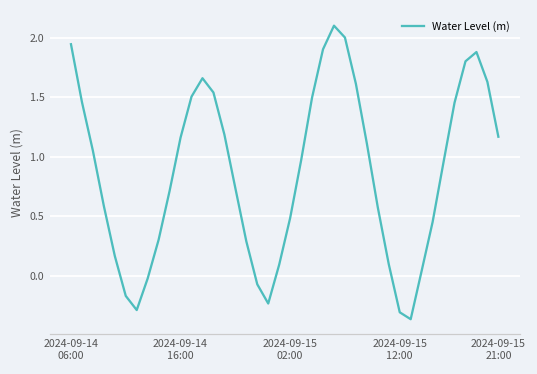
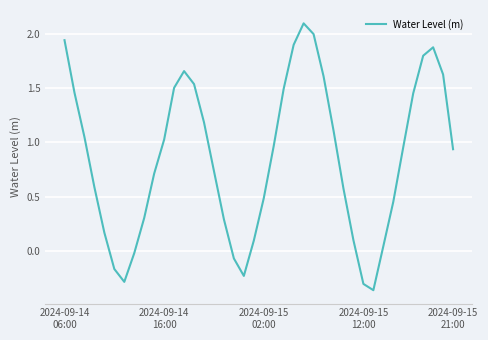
  {
    "2024-09-14 06:00": 1.94,
-   "2024-09-14 16:00": 1.16,
+   "2024-09-14 16:00": 1.03,
    "2024-09-15 02:00": 0.49,
    "2024-09-15 12:00": -0.31,
-   "2024-09-15 21:00": 1.17
+   "2024-09-15 21:00": 0.94
  }
